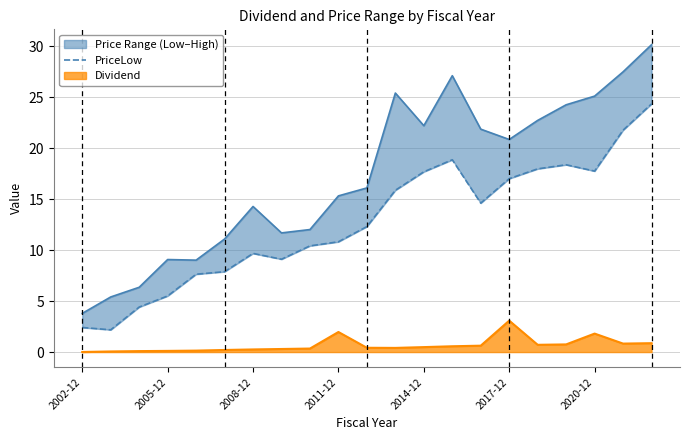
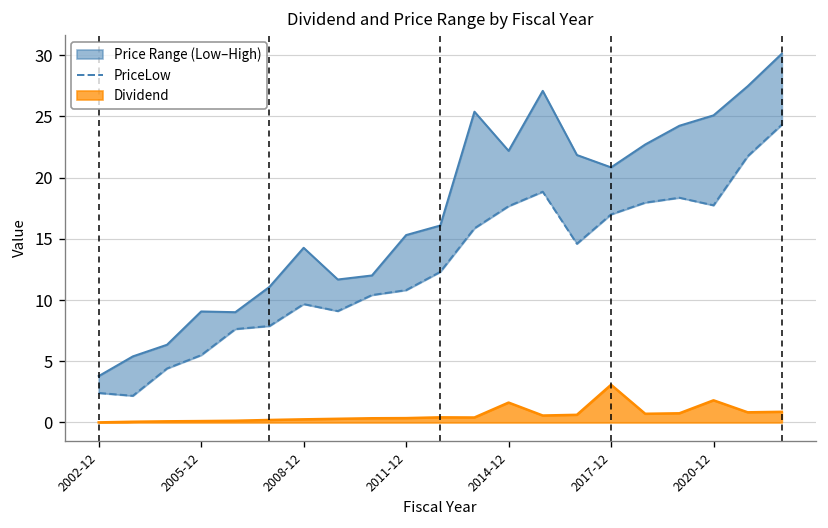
  {
    "Dividend": {
      "2002-12": 0.0,
      "2005-12": 0.1,
      "2008-12": 0.3,
-     "2011-12": 2.0,
-     "2014-12": 0.5,
+     "2011-12": 0.4,
+     "2014-12": 1.6,
      "2017-12": 3.1,
      "2020-12": 1.8
    }
  }
